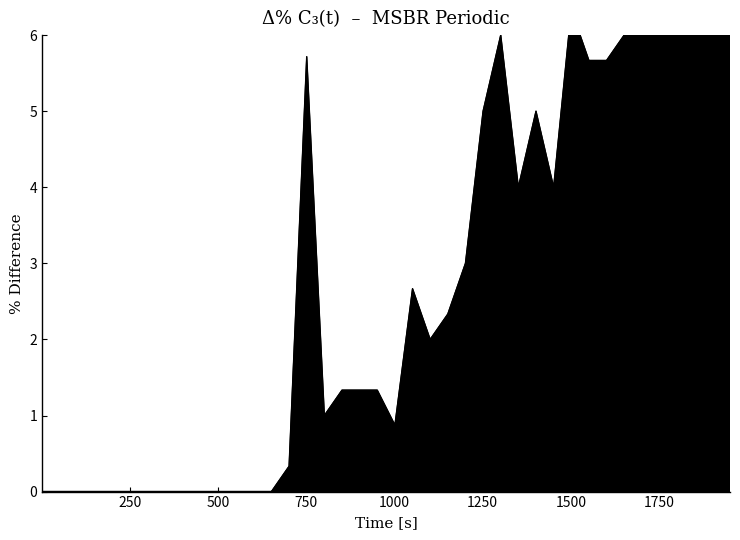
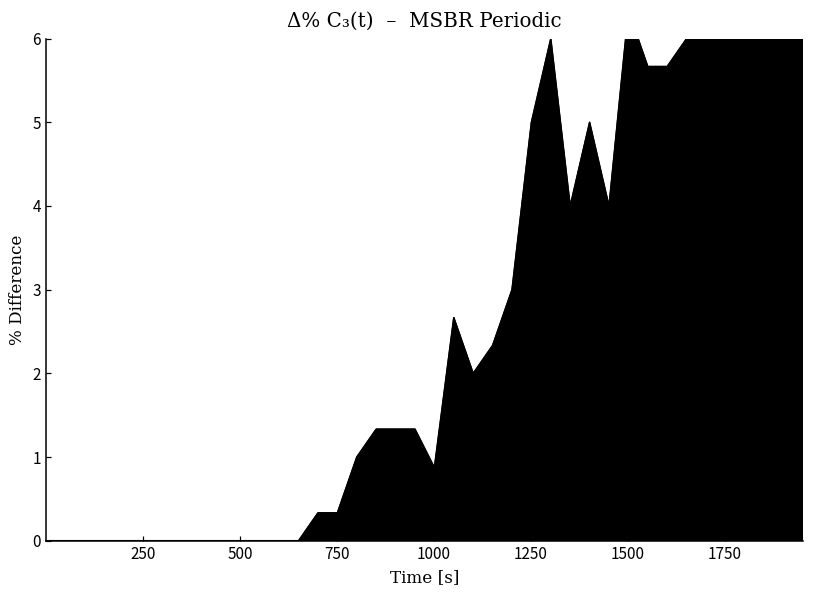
  {
    "250": 0.0,
    "500": 0.0,
-   "750": 5.7,
+   "750": 0.3,
    "1000": 0.9,
    "1250": 5.0
  }
